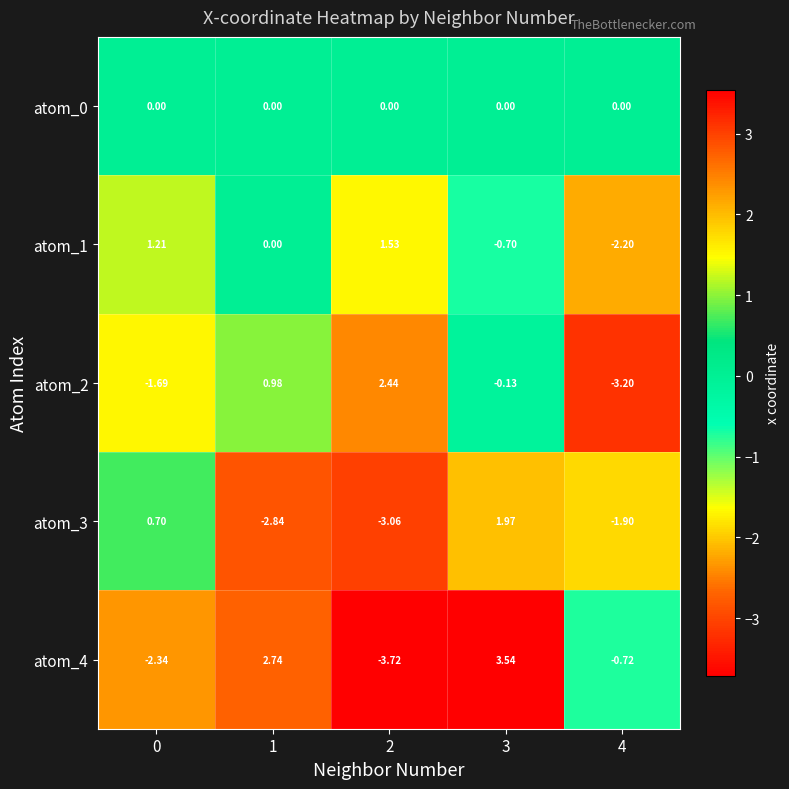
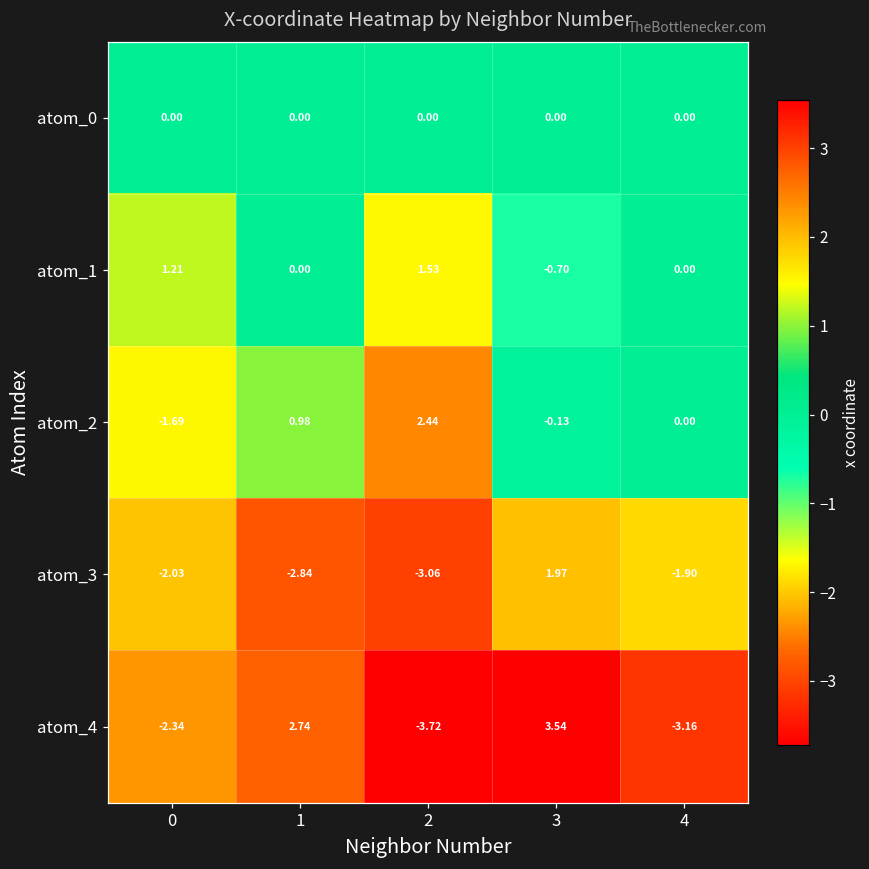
  {
    "atom_0": {
      "0": 0.00,
      "1": 0.00,
      "2": 0.00,
      "3": 0.00,
      "4": 0.00
    },
    "atom_1": {
      "0": 1.21,
      "1": 0.00,
      "2": 1.53,
      "3": -0.70,
-     "4": -2.20
+     "4": 0.00
    },
    "atom_2": {
      "0": -1.69,
      "1": 0.98,
      "2": 2.44,
      "3": -0.13,
-     "4": -3.20
+     "4": 0.00
    },
    "atom_3": {
-     "0": 0.70,
+     "0": -2.03,
      "1": -2.84,
      "2": -3.06,
      "3": 1.97,
      "4": -1.90
    },
    "atom_4": {
      "0": -2.34,
      "1": 2.74,
      "2": -3.72,
      "3": 3.54,
-     "4": -0.72
+     "4": -3.16
    }
  }
